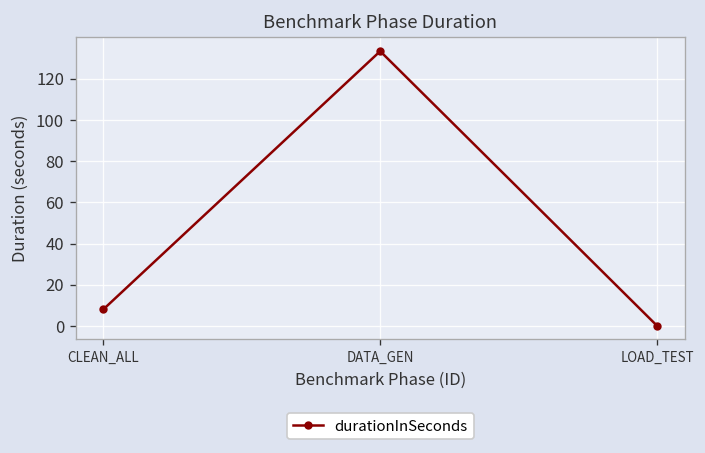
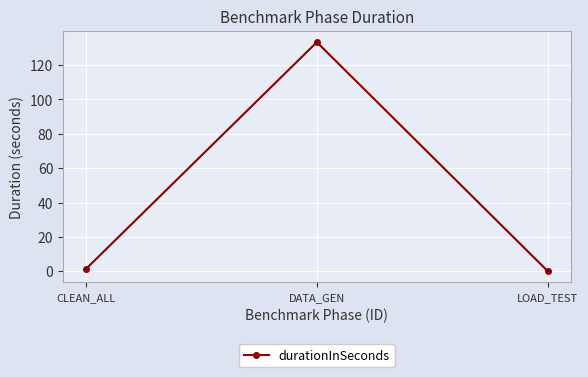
  {
-   "CLEAN_ALL": 8,
+   "CLEAN_ALL": 1,
    "DATA_GEN": 133,
    "LOAD_TEST": 0
  }
